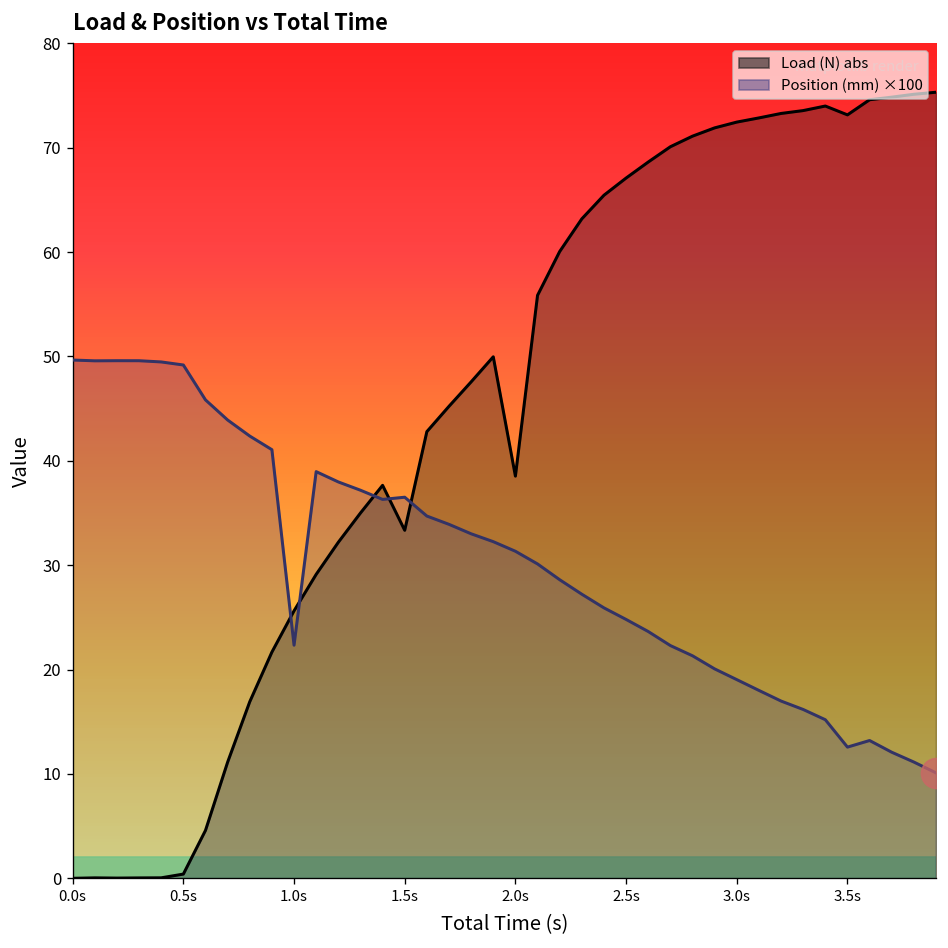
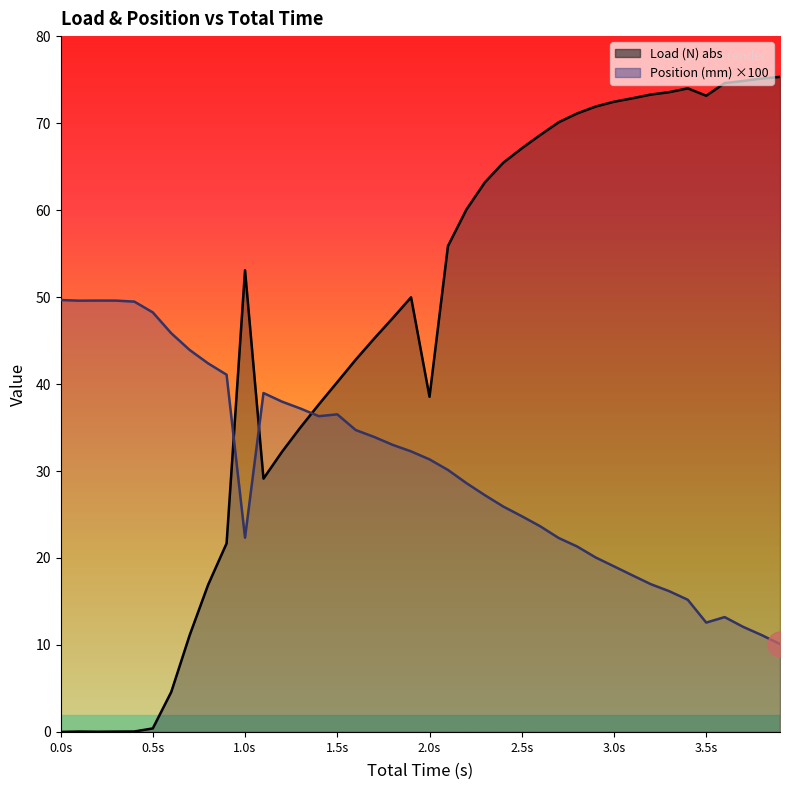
  {
    "Load (N) abs": {
-     "1.0s": 26,
-     "1.5s": 33,
+     "1.0s": 53,
+     "1.5s": 40,
      "2.0s": 39,
      "2.5s": 67,
      "3.0s": 72,
      "3.5s": 73
    },
    "Position (mm) ×100": {
      "0.0s": 50,
-     "0.5s": 49,
+     "0.5s": 48,
      "1.0s": 22,
      "1.5s": 37,
      "2.0s": 31,
      "2.5s": 25,
      "3.0s": 19,
      "3.5s": 13
    }
  }
